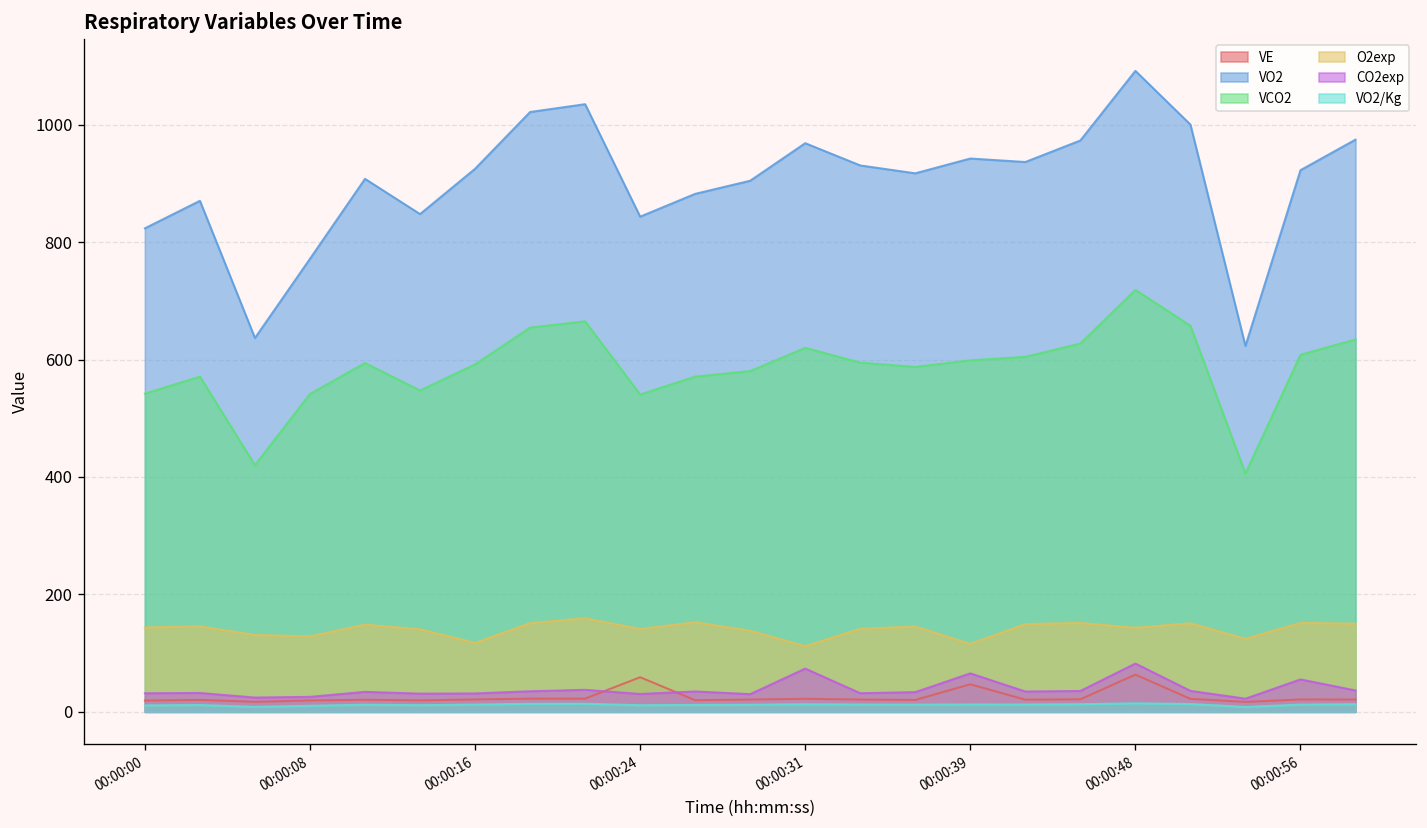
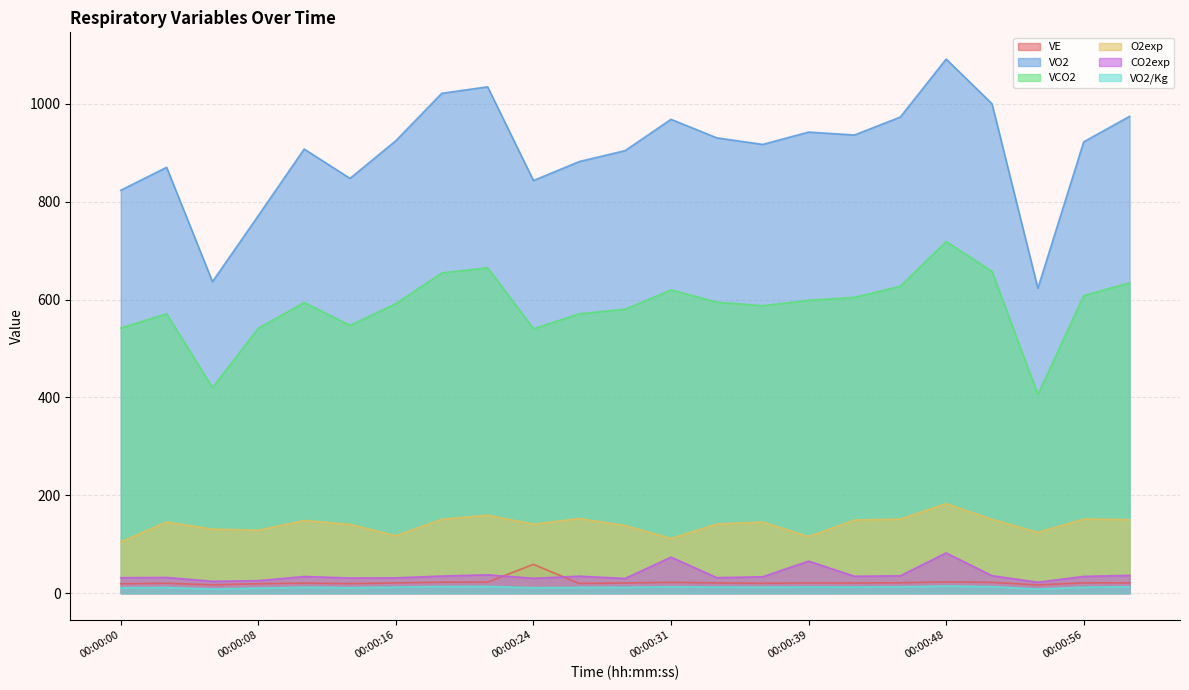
  {
    "VE": {
      "00:00:00": 20,
      "00:00:08": 20,
      "00:00:16": 20,
      "00:00:24": 60,
      "00:00:31": 20,
-     "00:00:39": 50,
-     "00:00:48": 60,
+     "00:00:39": 20,
+     "00:00:48": 20,
      "00:00:56": 20
    },
    "VCO2": {
      "00:00:00": 540,
      "00:00:08": 540,
      "00:00:16": 590,
      "00:00:24": 540,
      "00:00:31": 620,
      "00:00:39": 600,
      "00:00:48": 720,
      "00:00:56": 610
    },
    "O2exp": {
-     "00:00:00": 140,
+     "00:00:00": 100,
      "00:00:08": 130,
      "00:00:16": 120,
      "00:00:24": 140,
      "00:00:31": 110,
      "00:00:39": 120,
-     "00:00:48": 140,
+     "00:00:48": 180,
      "00:00:56": 150
    },
    "CO2exp": {
      "00:00:00": 30,
      "00:00:08": 30,
      "00:00:16": 30,
      "00:00:24": 30,
      "00:00:31": 70,
      "00:00:39": 70,
      "00:00:48": 80,
-     "00:00:56": 60
+     "00:00:56": 30
    }
  }
